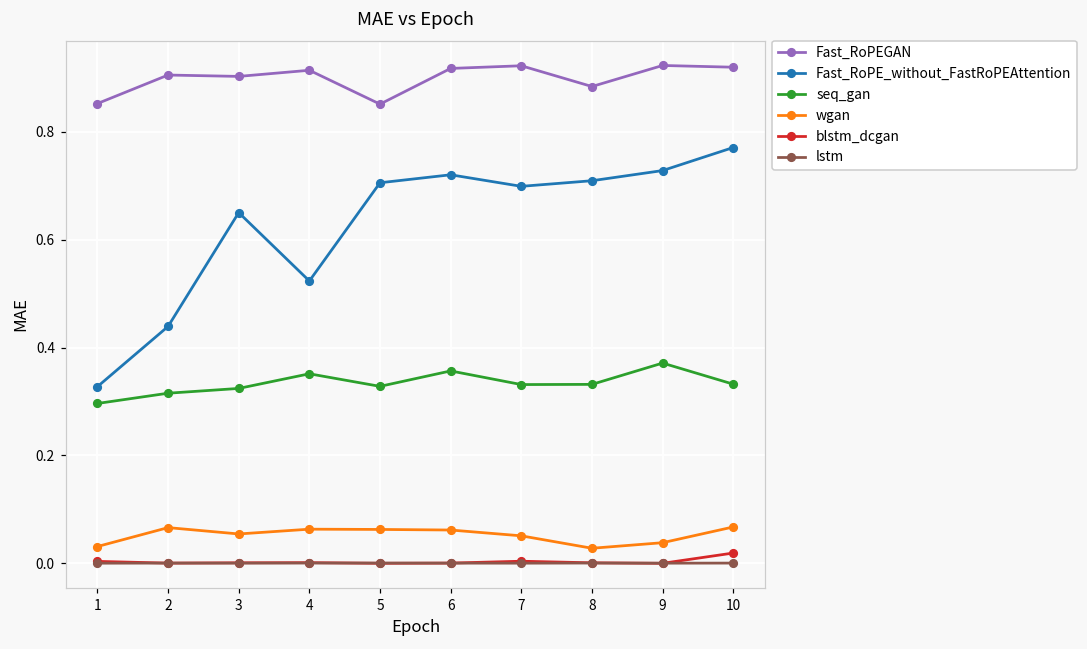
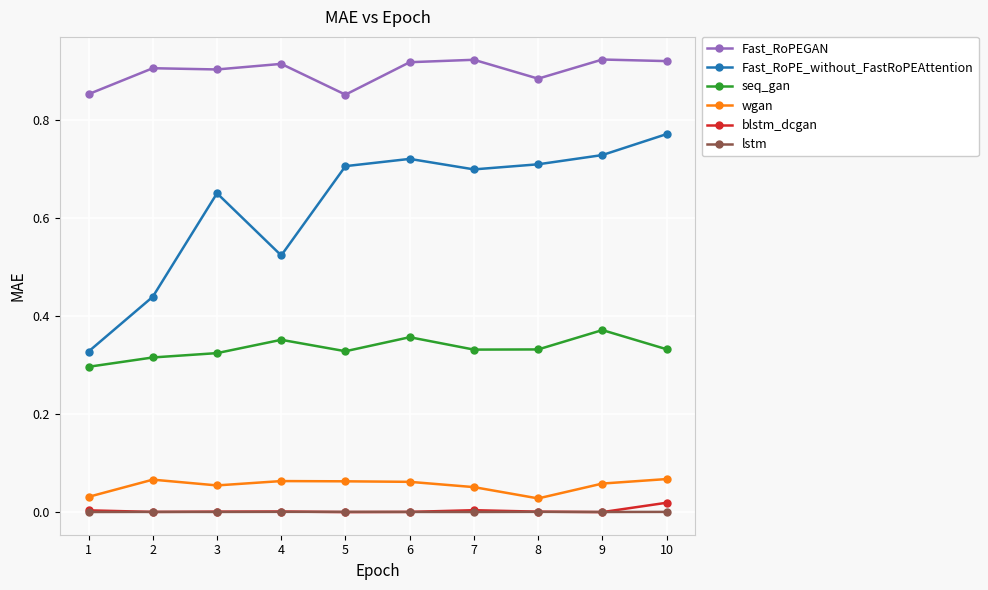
  {
    "Fast_RoPEGAN": {
      "1": 0.85,
      "2": 0.91,
      "3": 0.90,
      "4": 0.91,
      "5": 0.85,
      "6": 0.92,
      "7": 0.92,
      "8": 0.88,
      "9": 0.92,
      "10": 0.92
    },
    "Fast_RoPE_without_FastRoPEAttention": {
      "1": 0.33,
      "2": 0.44,
      "3": 0.65,
      "4": 0.52,
      "5": 0.71,
      "6": 0.72,
      "7": 0.70,
      "8": 0.71,
      "9": 0.73,
      "10": 0.77
    },
    "seq_gan": {
      "1": 0.30,
      "2": 0.32,
      "3": 0.32,
      "4": 0.35,
      "5": 0.33,
      "6": 0.36,
      "7": 0.33,
      "8": 0.33,
      "9": 0.37,
      "10": 0.33
    },
    "wgan": {
      "1": 0.03,
      "2": 0.07,
      "3": 0.05,
      "4": 0.06,
      "5": 0.06,
      "6": 0.06,
      "7": 0.05,
      "8": 0.03,
-     "9": 0.04,
+     "9": 0.06,
      "10": 0.07
    },
    "blstm_dcgan": {
      "10": 0.02
    },
    "lstm": {
      "10": 0.00
    }
  }
